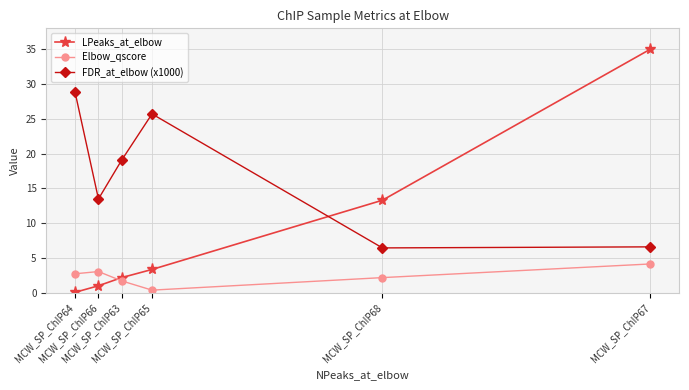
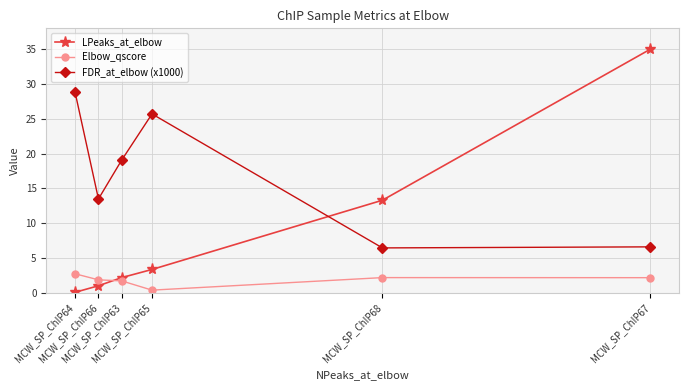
  {
    "LPeaks_at_elbow": {
      "MCW_SP_ChIP64": 0,
      "MCW_SP_ChIP66": 1,
      "MCW_SP_ChIP63": 2,
      "MCW_SP_ChIP65": 3,
      "MCW_SP_ChIP68": 13,
      "MCW_SP_ChIP67": 35
    },
    "Elbow_qscore": {
      "MCW_SP_ChIP64": 3,
-     "MCW_SP_ChIP66": 3,
+     "MCW_SP_ChIP66": 2,
      "MCW_SP_ChIP63": 2,
      "MCW_SP_ChIP65": 0,
      "MCW_SP_ChIP68": 2,
-     "MCW_SP_ChIP67": 4
+     "MCW_SP_ChIP67": 2
    },
    "FDR_at_elbow (x1000)": {
      "MCW_SP_ChIP64": 29,
      "MCW_SP_ChIP66": 13,
      "MCW_SP_ChIP63": 19,
      "MCW_SP_ChIP65": 26,
      "MCW_SP_ChIP68": 6,
      "MCW_SP_ChIP67": 7
    }
  }
